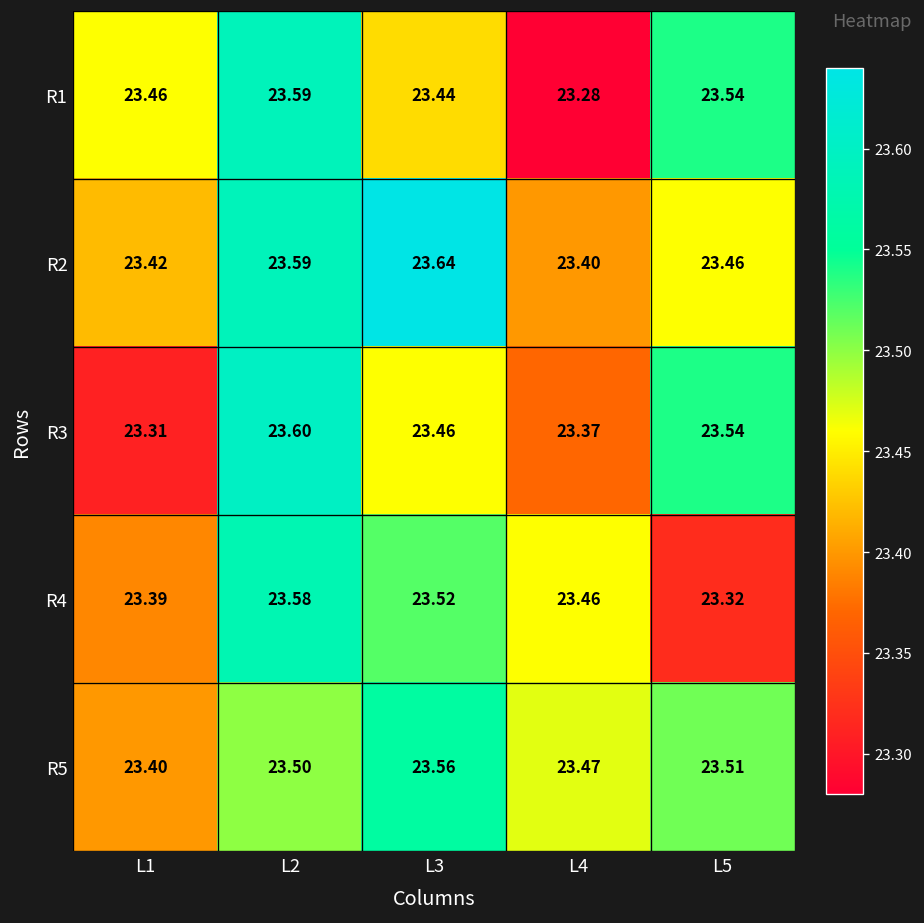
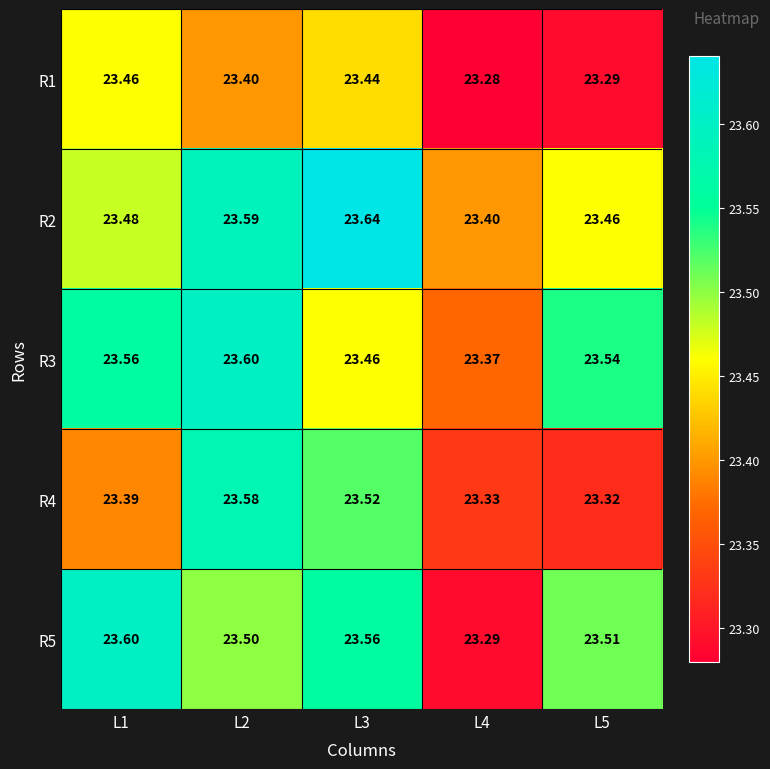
  {
    "R1": {
      "L1": 23.46,
-     "L2": 23.59,
+     "L2": 23.40,
      "L3": 23.44,
      "L4": 23.28,
-     "L5": 23.54
+     "L5": 23.29
    },
    "R2": {
-     "L1": 23.42,
+     "L1": 23.48,
      "L2": 23.59,
      "L3": 23.64,
      "L4": 23.40,
      "L5": 23.46
    },
    "R3": {
-     "L1": 23.31,
+     "L1": 23.56,
      "L2": 23.60,
      "L3": 23.46,
      "L4": 23.37,
      "L5": 23.54
    },
    "R4": {
      "L1": 23.39,
      "L2": 23.58,
      "L3": 23.52,
-     "L4": 23.46,
+     "L4": 23.33,
      "L5": 23.32
    },
    "R5": {
-     "L1": 23.40,
+     "L1": 23.60,
      "L2": 23.50,
      "L3": 23.56,
-     "L4": 23.47,
+     "L4": 23.29,
      "L5": 23.51
    }
  }
